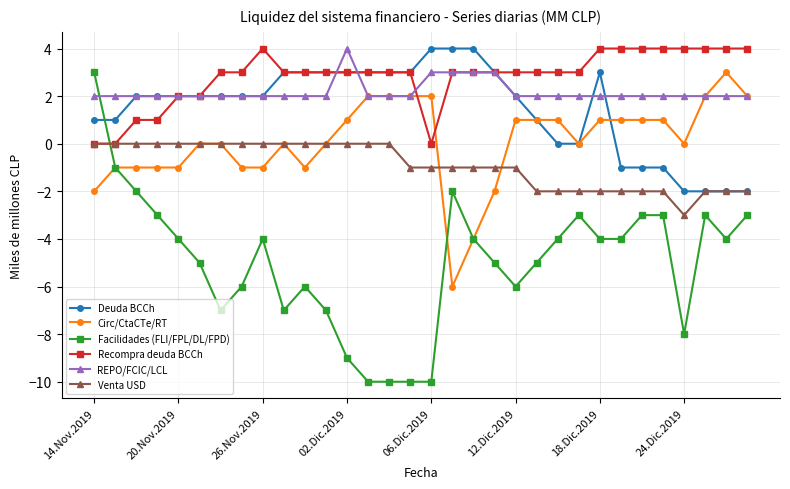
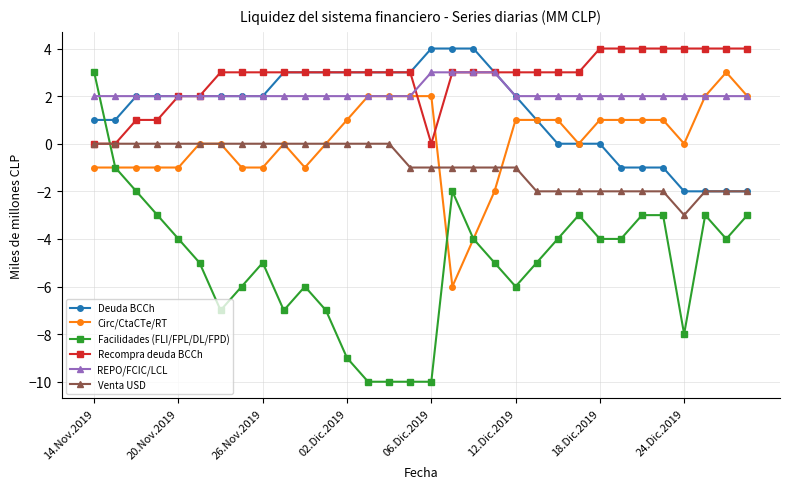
  {
    "Deuda BCCh": {
      "14.Nov.2019": 1,
      "06.Dic.2019": 4,
-     "18.Dic.2019": 3,
+     "18.Dic.2019": 0,
      "24.Dic.2019": -2
    },
    "Circ/CtaCTe/RT": {
-     "14.Nov.2019": -2,
+     "14.Nov.2019": -1,
      "20.Nov.2019": -1,
      "26.Nov.2019": -1,
      "02.Dic.2019": 1,
      "06.Dic.2019": 2,
      "12.Dic.2019": 1,
      "18.Dic.2019": 1,
      "24.Dic.2019": 0
    },
    "Facilidades (FLI/FPL/DL/FPD)": {
      "14.Nov.2019": 3,
      "20.Nov.2019": -4,
-     "26.Nov.2019": -4,
+     "26.Nov.2019": -5,
      "02.Dic.2019": -9,
      "06.Dic.2019": -10,
      "12.Dic.2019": -6,
      "18.Dic.2019": -4,
      "24.Dic.2019": -8
    },
    "Recompra deuda BCCh": {
-     "26.Nov.2019": 4,
+     "26.Nov.2019": 3,
      "06.Dic.2019": 0,
      "12.Dic.2019": 3,
      "18.Dic.2019": 4,
      "24.Dic.2019": 4
    },
    "REPO/FCIC/LCL": {
      "14.Nov.2019": 2,
-     "02.Dic.2019": 4,
+     "02.Dic.2019": 2,
      "06.Dic.2019": 3,
      "18.Dic.2019": 2,
      "24.Dic.2019": 2
    },
    "Venta USD": {
      "20.Nov.2019": 0,
      "26.Nov.2019": 0,
      "02.Dic.2019": 0,
      "06.Dic.2019": -1,
      "12.Dic.2019": -1,
      "18.Dic.2019": -2,
      "24.Dic.2019": -3
    }
  }
